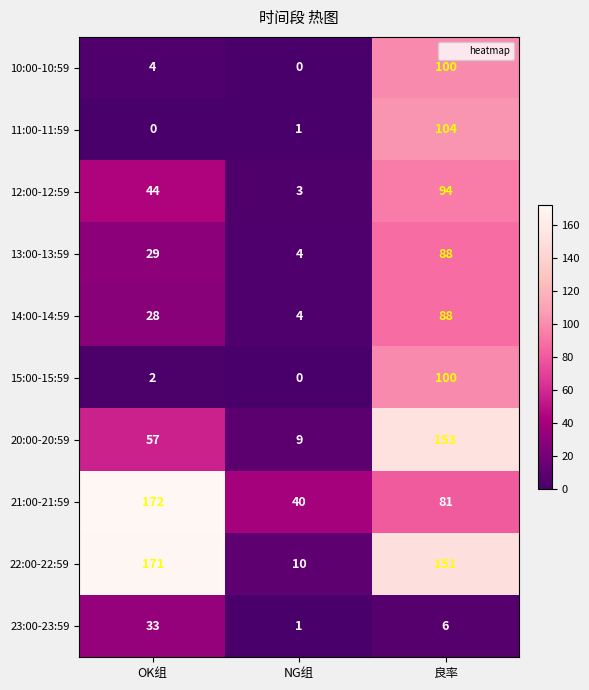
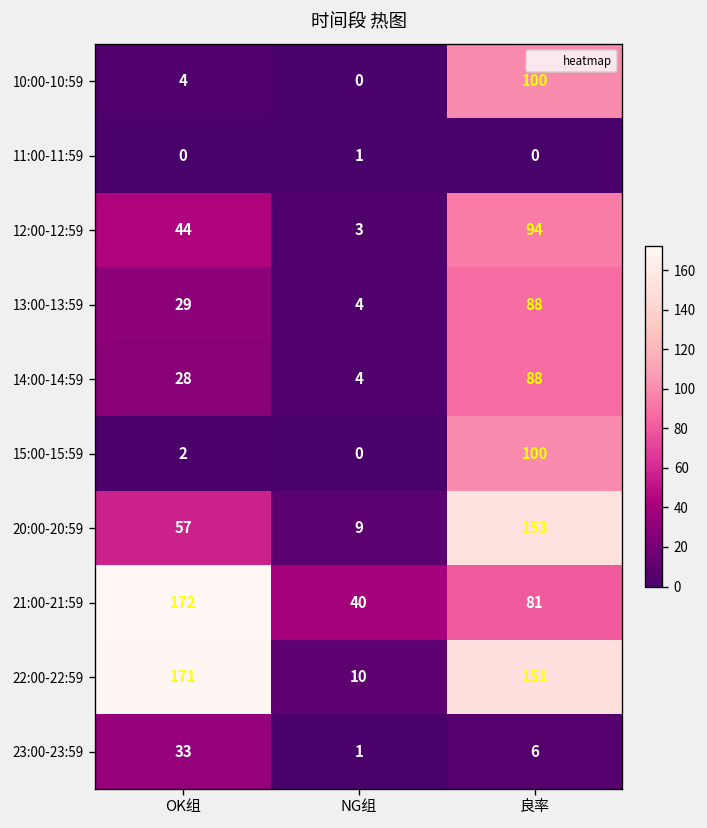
  {
    "10:00-10:59": {
      "OK组": 4,
      "NG组": 0,
      "良率": 100
    },
    "11:00-11:59": {
      "OK组": 0,
      "NG组": 1,
-     "良率": 104
+     "良率": 0
    },
    "12:00-12:59": {
      "OK组": 44,
      "NG组": 3,
      "良率": 94
    },
    "13:00-13:59": {
      "OK组": 29,
      "NG组": 4,
      "良率": 88
    },
    "14:00-14:59": {
      "OK组": 28,
      "NG组": 4,
      "良率": 88
    },
    "15:00-15:59": {
      "OK组": 2,
      "NG组": 0,
      "良率": 100
    },
    "20:00-20:59": {
      "OK组": 57,
      "NG组": 9,
      "良率": 153
    },
    "21:00-21:59": {
      "OK组": 172,
      "NG组": 40,
      "良率": 81
    },
    "22:00-22:59": {
      "OK组": 171,
      "NG组": 10,
      "良率": 151
    },
    "23:00-23:59": {
      "OK组": 33,
      "NG组": 1,
      "良率": 6
    }
  }
